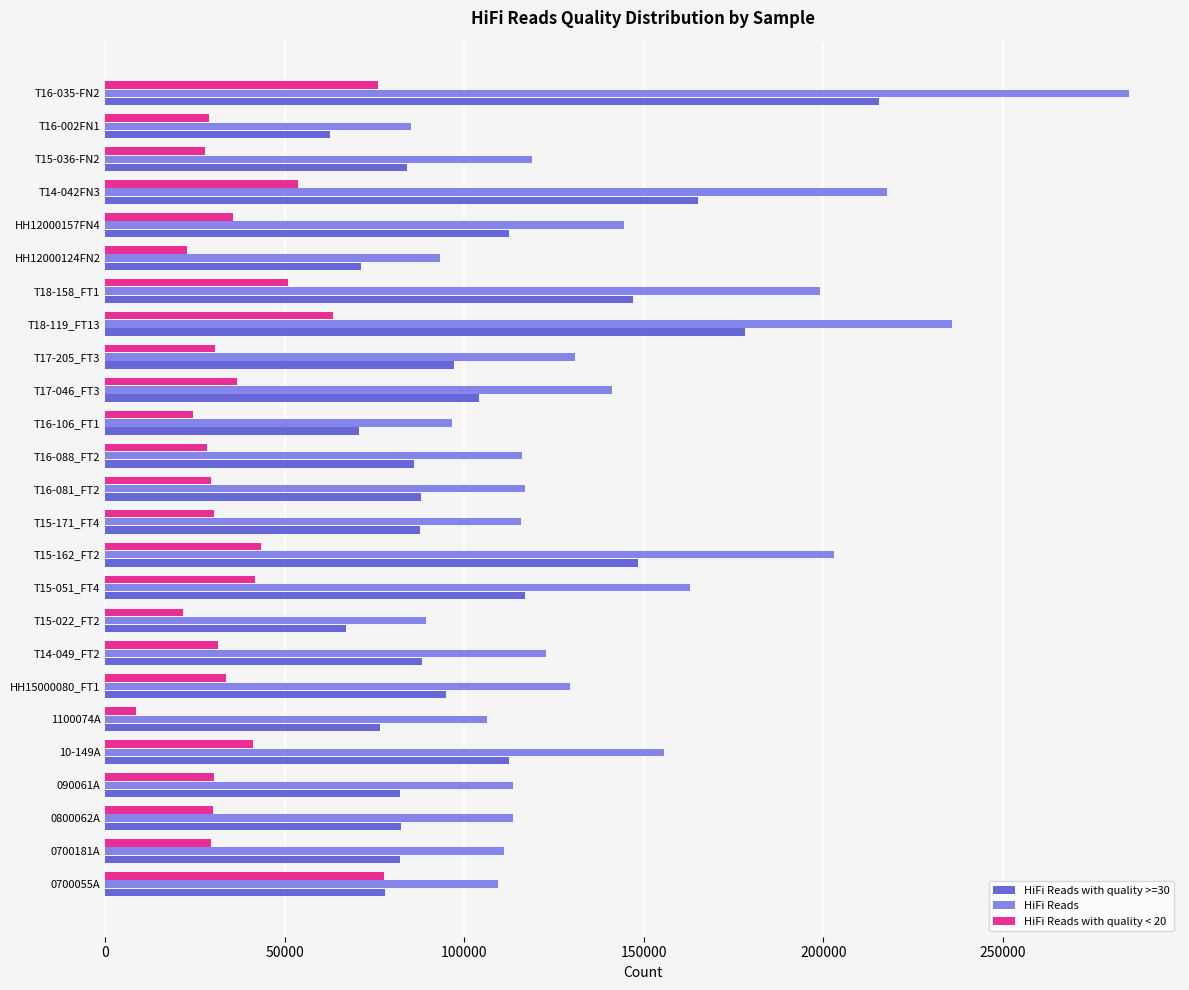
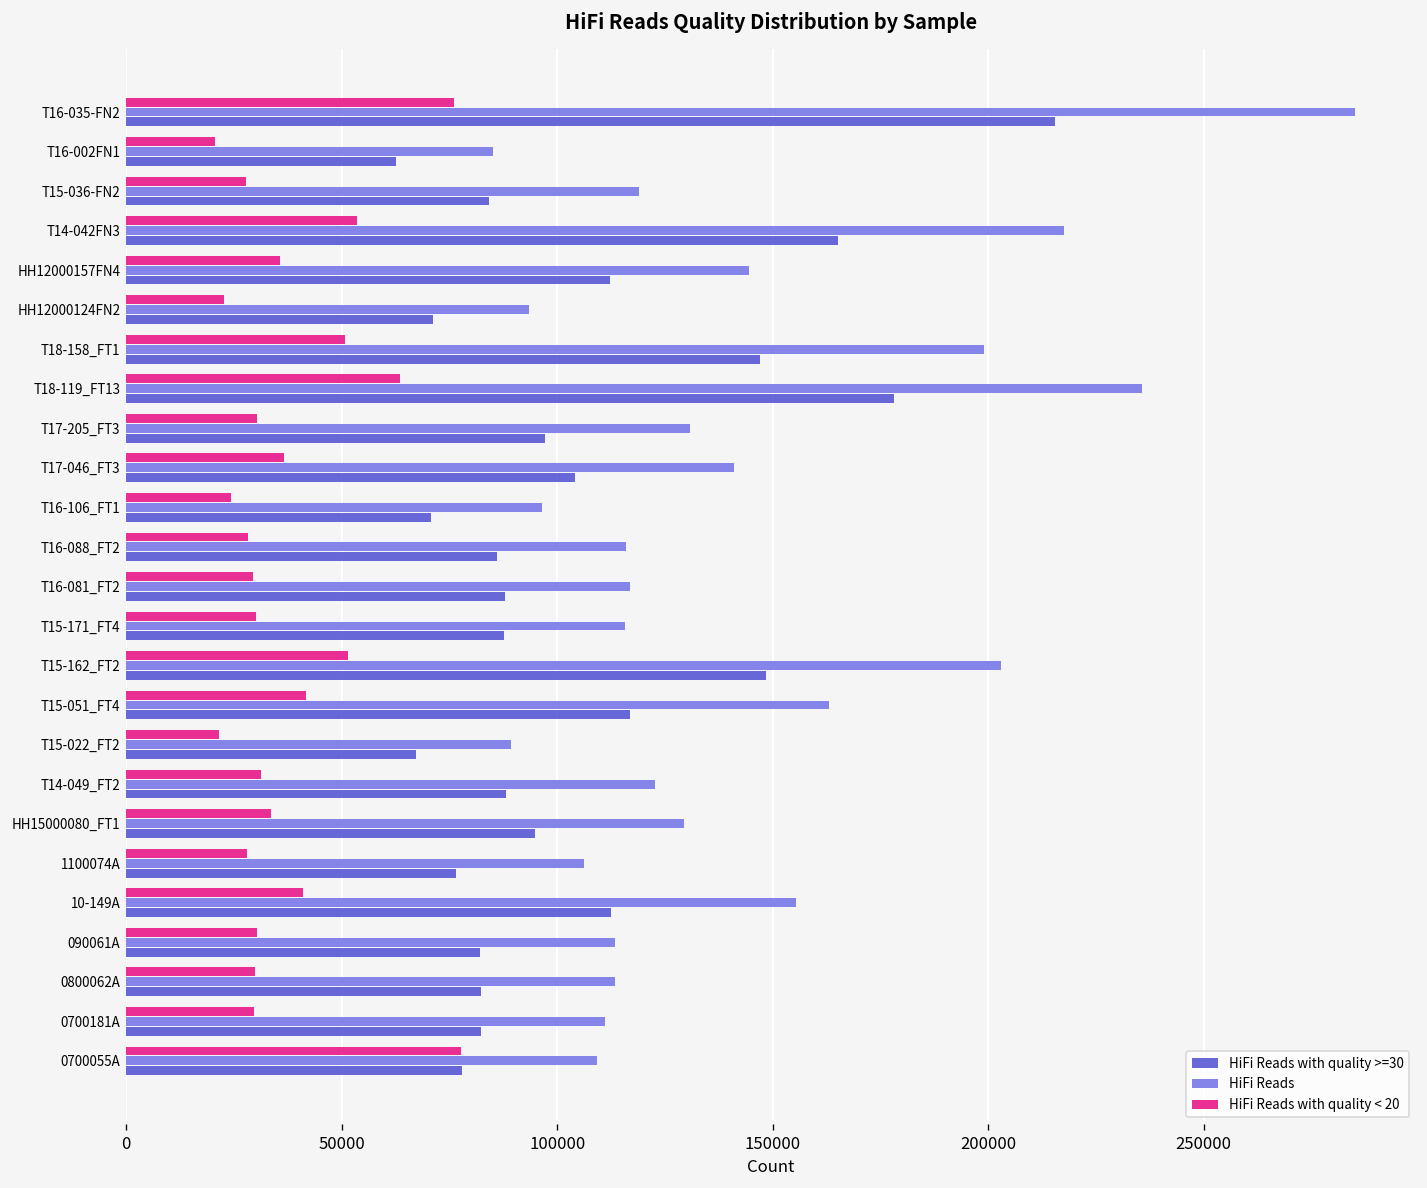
  {
    "HiFi Reads with quality < 20": {
      "T16-035-FN2": 76000,
-     "T16-002FN1": 29000,
+     "T16-002FN1": 21000,
      "T15-036-FN2": 28000,
      "T14-042FN3": 54000,
      "HH12000157FN4": 36000,
      "HH12000124FN2": 23000,
      "T18-158_FT1": 51000,
      "T18-119_FT13": 63000,
      "T17-205_FT3": 30000,
      "T17-046_FT3": 37000,
      "T16-106_FT1": 24000,
      "T16-088_FT2": 28000,
      "T16-081_FT2": 29000,
      "T15-171_FT4": 30000,
-     "T15-162_FT2": 43000,
+     "T15-162_FT2": 51000,
      "T15-051_FT4": 42000,
      "T15-022_FT2": 22000,
      "T14-049_FT2": 31000,
      "HH15000080_FT1": 34000,
-     "1100074A": 9000,
+     "1100074A": 28000,
      "10-149A": 41000,
      "090061A": 30000,
      "0800062A": 30000,
      "0700181A": 30000,
      "0700055A": 78000
    }
  }
